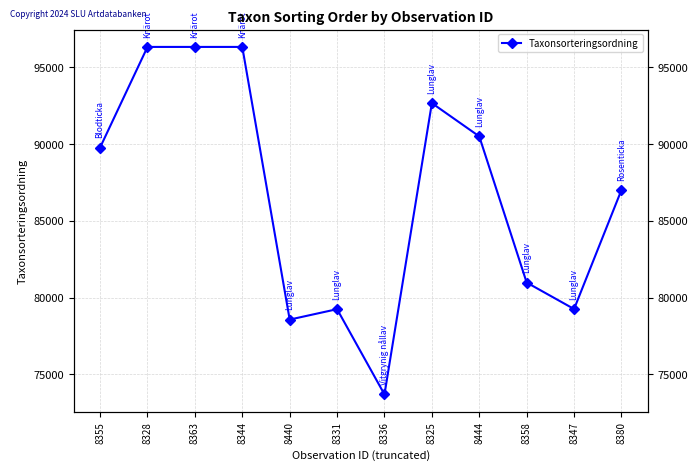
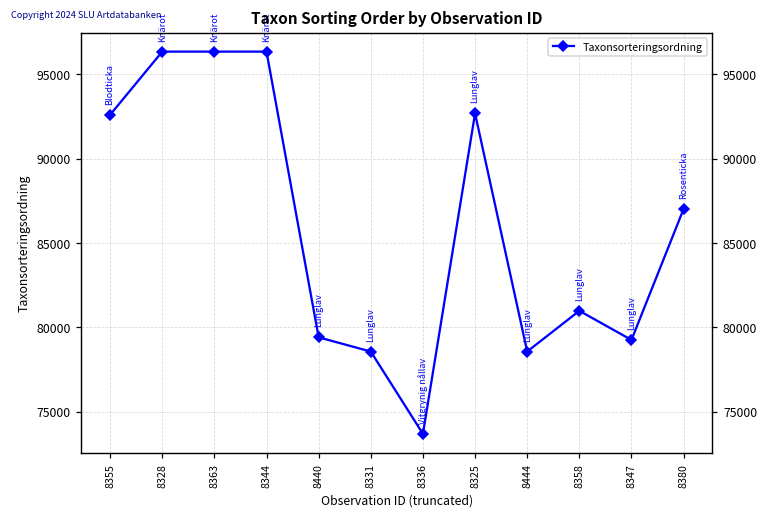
  {
-   "8355": 89800,
+   "8355": 92600,
    "8328": 96300,
    "8363": 96300,
    "8344": 96300,
-   "8440": 78600,
-   "8331": 79200,
+   "8440": 79400,
+   "8331": 78600,
    "8336": 73700,
    "8325": 92700,
-   "8444": 90500,
+   "8444": 78600,
    "8358": 81000,
    "8347": 79300,
    "8380": 87000
  }
